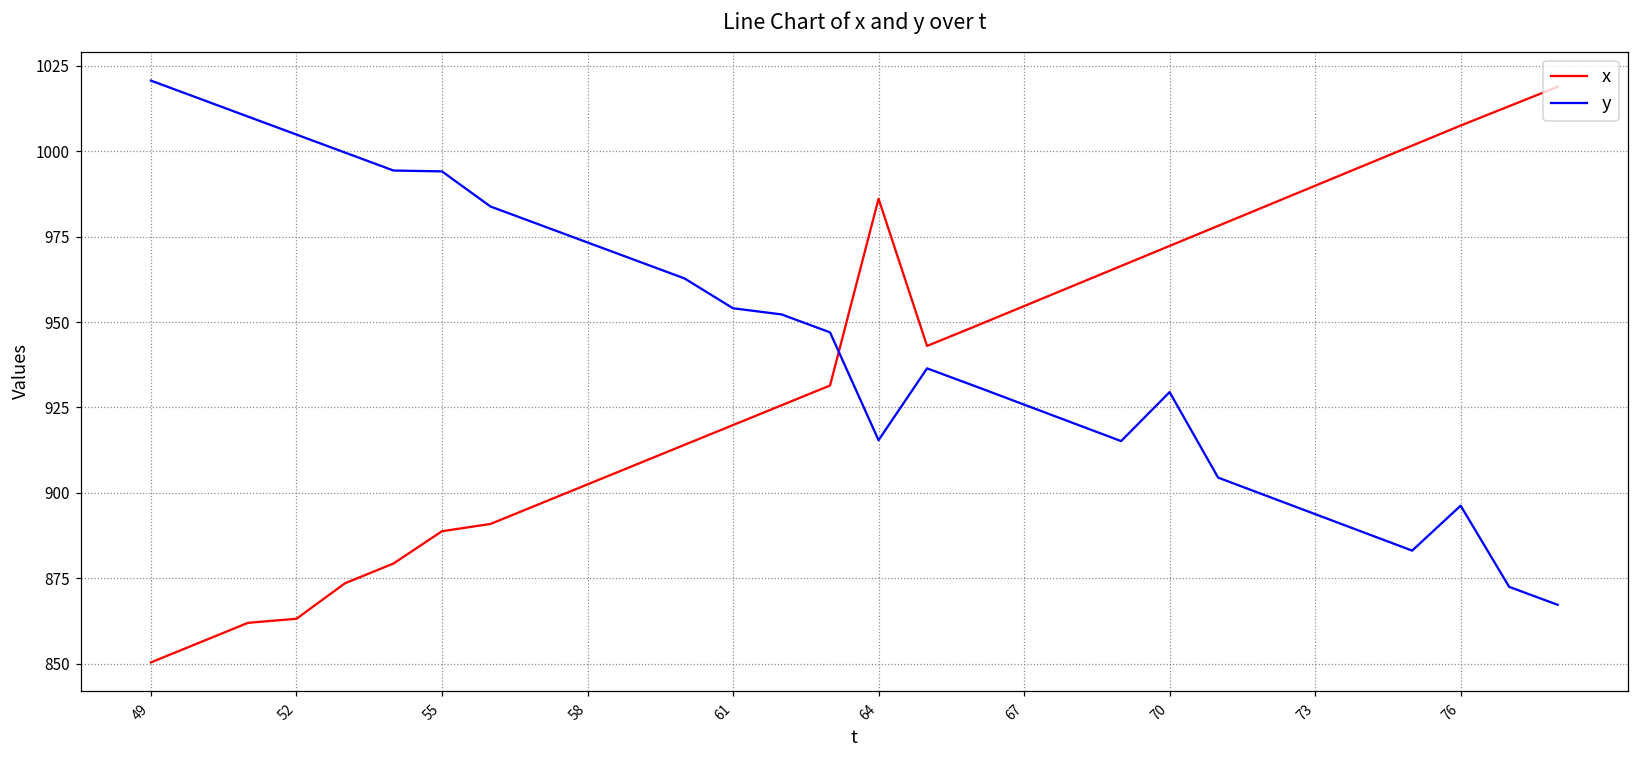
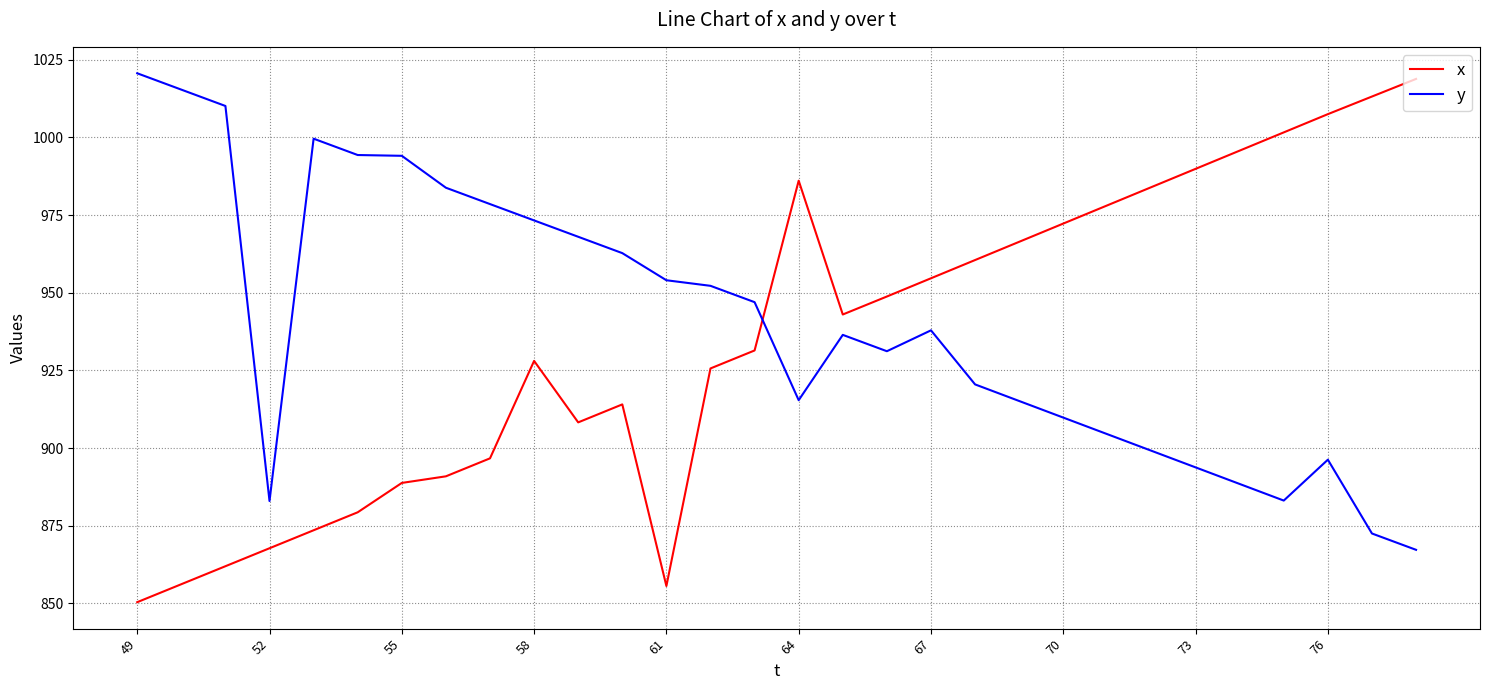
  {
    "x": {
      "49": 850,
-     "52": 863,
+     "52": 868,
      "55": 889,
-     "58": 902,
-     "61": 920,
+     "58": 928,
+     "61": 856,
      "64": 986,
      "67": 955,
      "70": 972,
      "73": 990,
      "76": 1007
    },
    "y": {
      "49": 1021,
-     "52": 1005,
+     "52": 883,
      "55": 994,
      "58": 973,
      "61": 954,
      "64": 915,
-     "67": 926,
-     "70": 929,
+     "67": 938,
+     "70": 910,
      "73": 894,
      "76": 896
    }
  }
